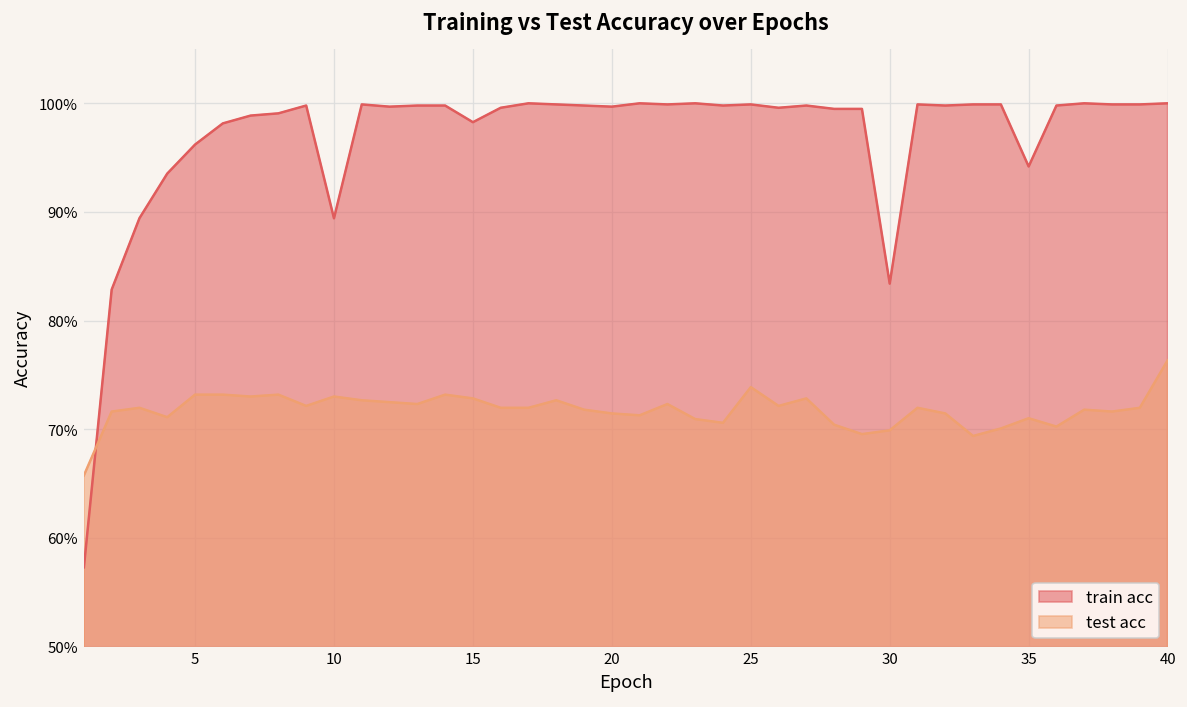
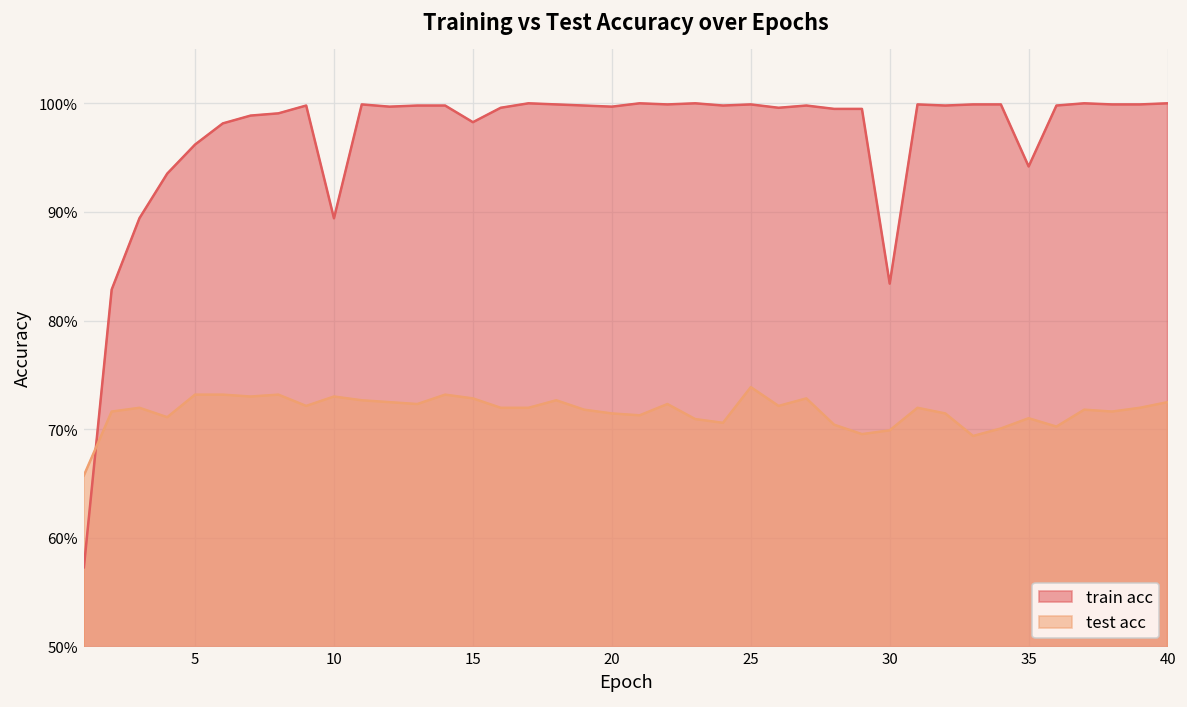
  {
    "train acc": {
      "5": "96%",
      "10": "89%",
      "15": "98%",
      "20": "100%",
      "25": "100%",
      "30": "83%",
      "35": "94%",
      "40": "100%"
    },
    "test acc": {
      "5": "73%",
      "10": "73%",
      "15": "73%",
      "20": "71%",
      "25": "74%",
      "30": "70%",
      "35": "71%",
-     "40": "76%"
+     "40": "72%"
    }
  }
